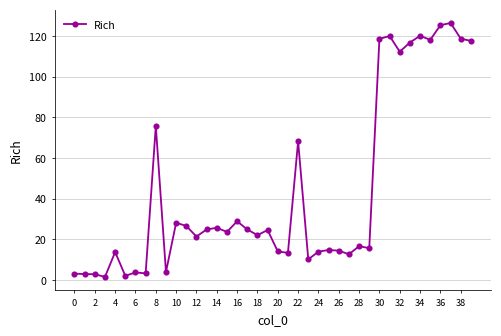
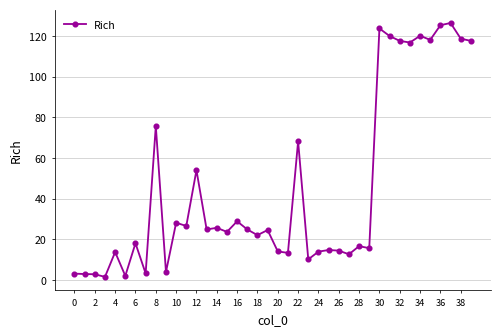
  {
    "0": 3,
    "2": 3,
    "4": 14,
-   "6": 4,
+   "6": 18,
    "8": 76,
    "10": 28,
-   "12": 21,
+   "12": 54,
    "14": 26,
    "16": 29,
    "18": 22,
    "20": 14,
    "22": 68,
    "24": 14,
    "26": 15,
    "28": 17,
-   "30": 119,
-   "32": 112,
+   "30": 124,
+   "32": 118,
    "34": 120,
    "36": 125,
    "38": 119
  }
